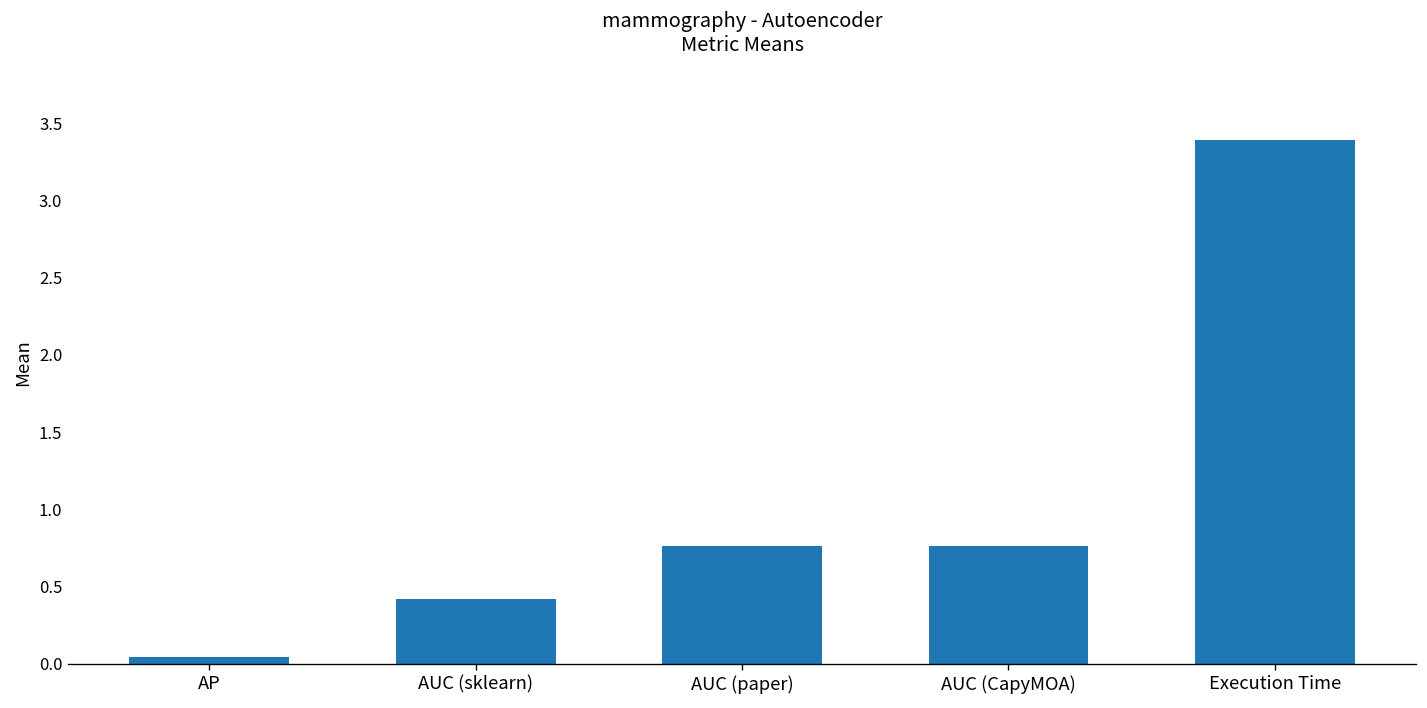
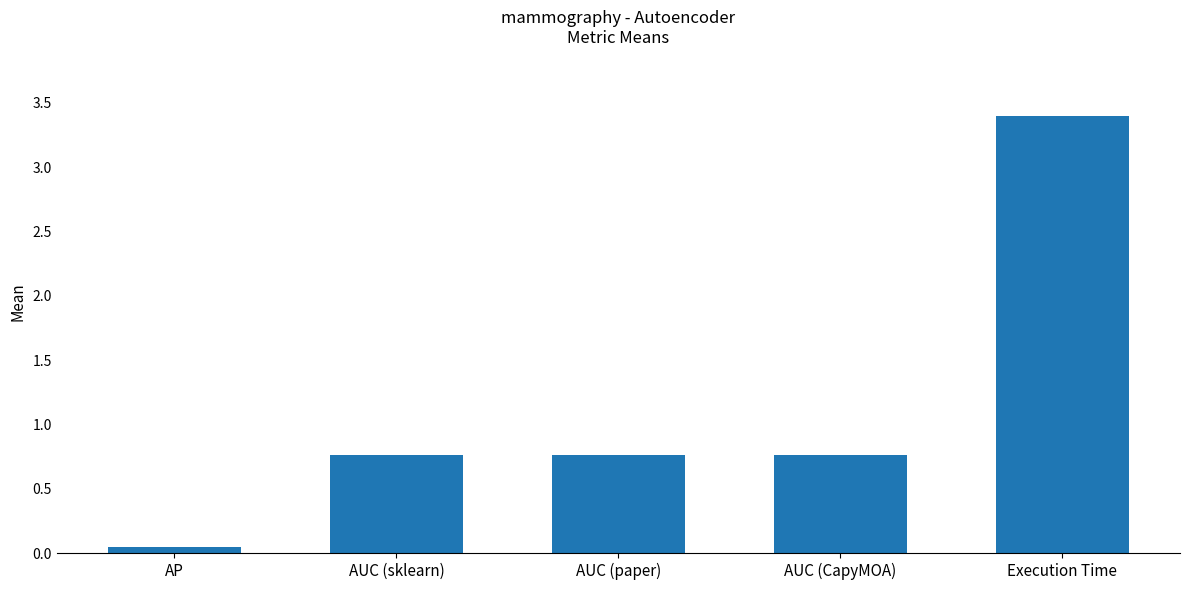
  {
    "AP": 0.05,
-   "AUC (sklearn)": 0.42,
+   "AUC (sklearn)": 0.77,
    "AUC (paper)": 0.77,
    "AUC (CapyMOA)": 0.77,
    "Execution Time": 3.39
  }
